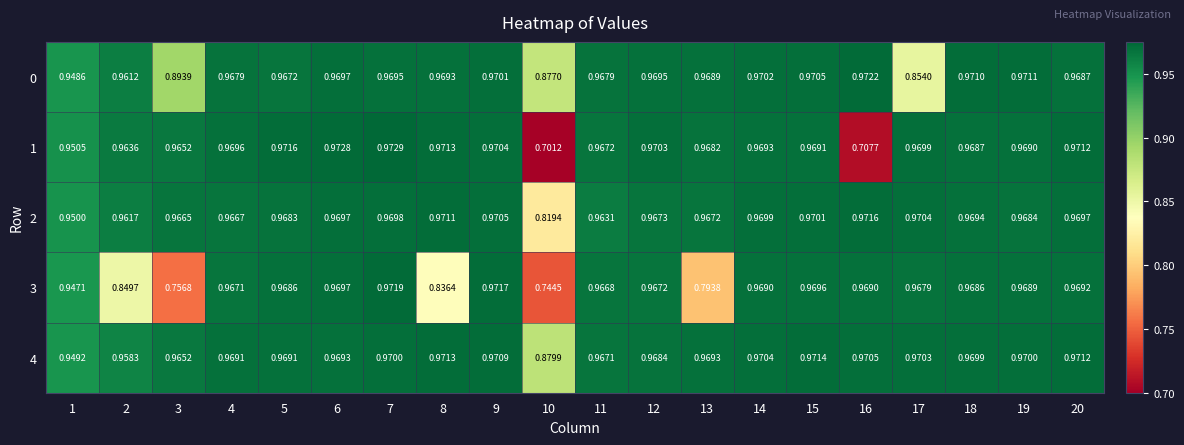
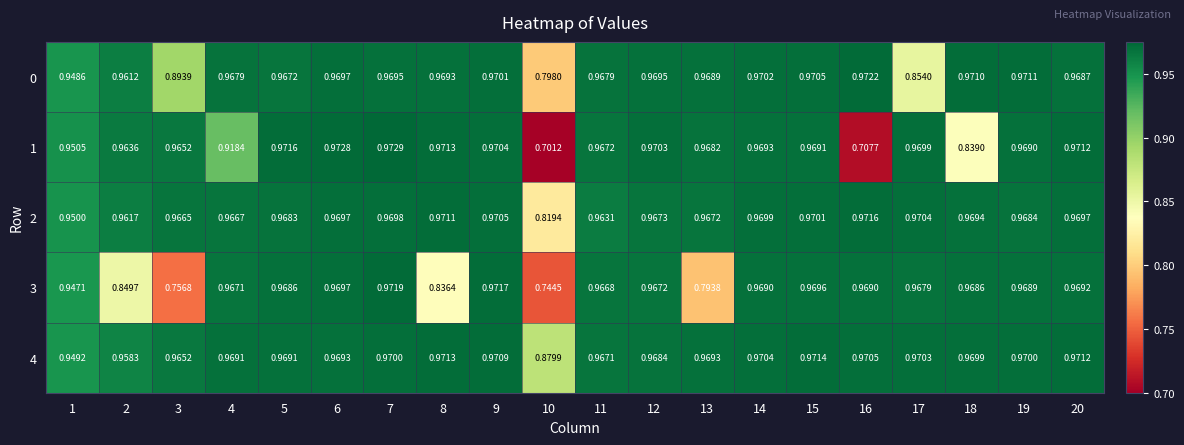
  {
    "0": {
      "1": 0.9486,
      "2": 0.9612,
      "3": 0.8939,
      "4": 0.9679,
      "5": 0.9672,
      "6": 0.9697,
      "7": 0.9695,
      "8": 0.9693,
      "9": 0.9701,
-     "10": 0.8770,
+     "10": 0.7980,
      "11": 0.9679,
      "12": 0.9695,
      "13": 0.9689,
      "14": 0.9702,
      "15": 0.9705,
      "16": 0.9722,
      "17": 0.8540,
      "18": 0.9710,
      "19": 0.9711,
      "20": 0.9687
    },
    "1": {
      "1": 0.9505,
      "2": 0.9636,
      "3": 0.9652,
-     "4": 0.9696,
+     "4": 0.9184,
      "5": 0.9716,
      "6": 0.9728,
      "7": 0.9729,
      "8": 0.9713,
      "9": 0.9704,
      "10": 0.7012,
      "11": 0.9672,
      "12": 0.9703,
      "13": 0.9682,
      "14": 0.9693,
      "15": 0.9691,
      "16": 0.7077,
      "17": 0.9699,
-     "18": 0.9687,
+     "18": 0.8390,
      "19": 0.9690,
      "20": 0.9712
    },
    "2": {
      "1": 0.9500,
      "2": 0.9617,
      "3": 0.9665,
      "4": 0.9667,
      "5": 0.9683,
      "6": 0.9697,
      "7": 0.9698,
      "8": 0.9711,
      "9": 0.9705,
      "10": 0.8194,
      "11": 0.9631,
      "12": 0.9673,
      "13": 0.9672,
      "14": 0.9699,
      "15": 0.9701,
      "16": 0.9716,
      "17": 0.9704,
      "18": 0.9694,
      "19": 0.9684,
      "20": 0.9697
    },
    "3": {
      "1": 0.9471,
      "2": 0.8497,
      "3": 0.7568,
      "4": 0.9671,
      "5": 0.9686,
      "6": 0.9697,
      "7": 0.9719,
      "8": 0.8364,
      "9": 0.9717,
      "10": 0.7445,
      "11": 0.9668,
      "12": 0.9672,
      "13": 0.7938,
      "14": 0.9690,
      "15": 0.9696,
      "16": 0.9690,
      "17": 0.9679,
      "18": 0.9686,
      "19": 0.9689,
      "20": 0.9692
    },
    "4": {
      "1": 0.9492,
      "2": 0.9583,
      "3": 0.9652,
      "4": 0.9691,
      "5": 0.9691,
      "6": 0.9693,
      "7": 0.9700,
      "8": 0.9713,
      "9": 0.9709,
      "10": 0.8799,
      "11": 0.9671,
      "12": 0.9684,
      "13": 0.9693,
      "14": 0.9704,
      "15": 0.9714,
      "16": 0.9705,
      "17": 0.9703,
      "18": 0.9699,
      "19": 0.9700,
      "20": 0.9712
    }
  }
